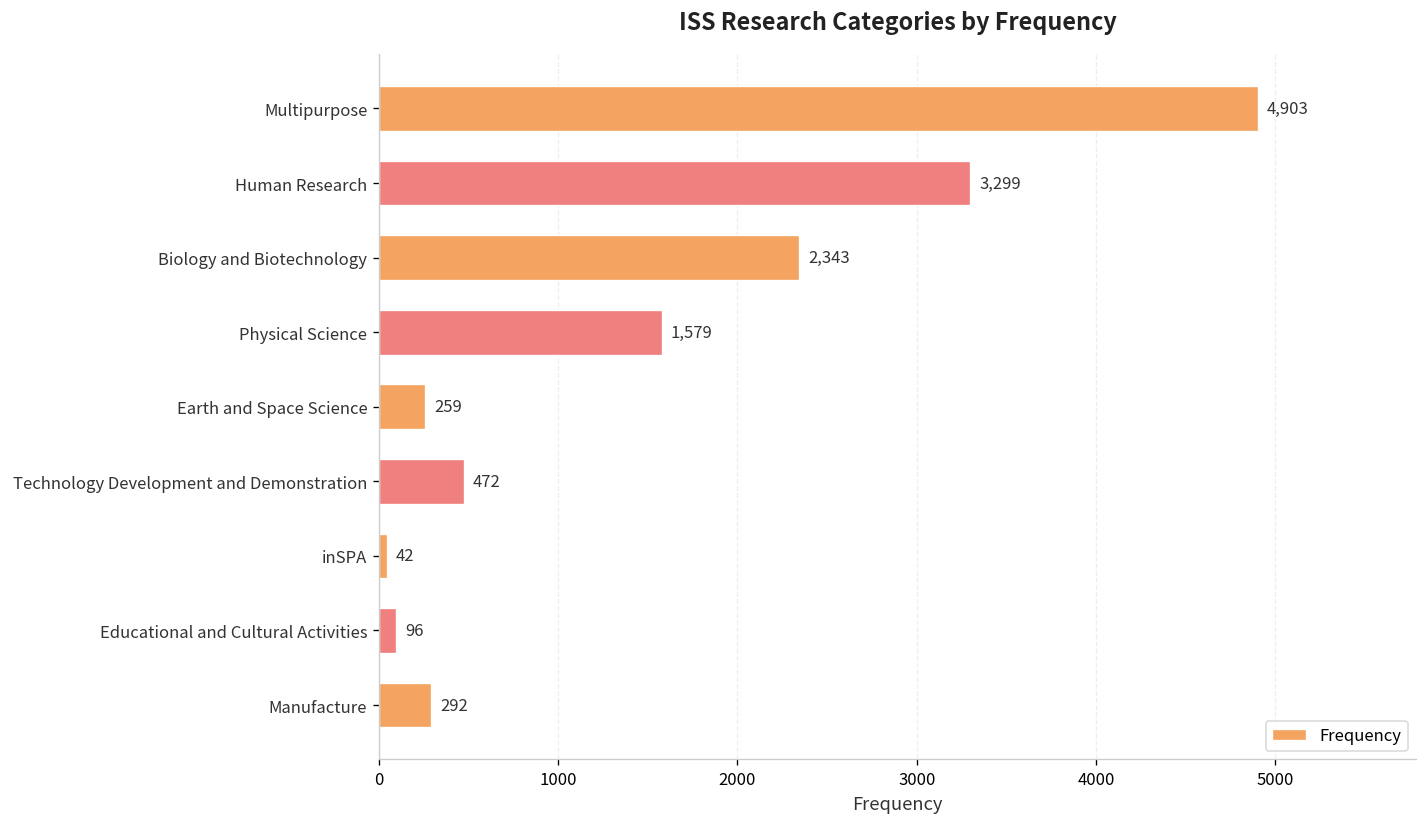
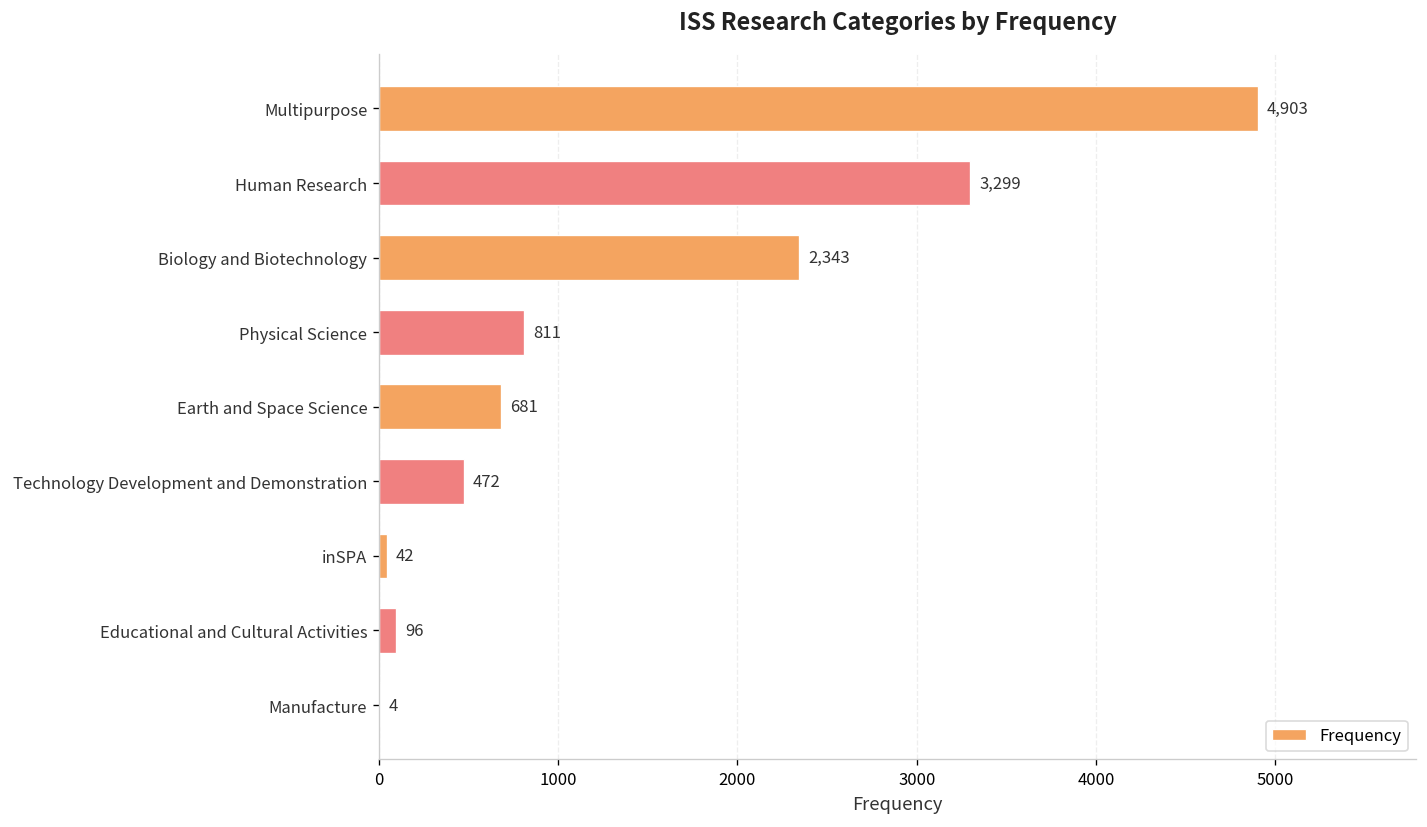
  {
    "Multipurpose": "4,903",
    "Human Research": "3,299",
    "Biology and Biotechnology": "2,343",
-   "Physical Science": "1,579",
-   "Earth and Space Science": "259",
+   "Physical Science": "811",
+   "Earth and Space Science": "681",
    "Technology Development and Demonstration": "472",
    "inSPA": "42",
    "Educational and Cultural Activities": "96",
-   "Manufacture": "292"
+   "Manufacture": "4"
  }
